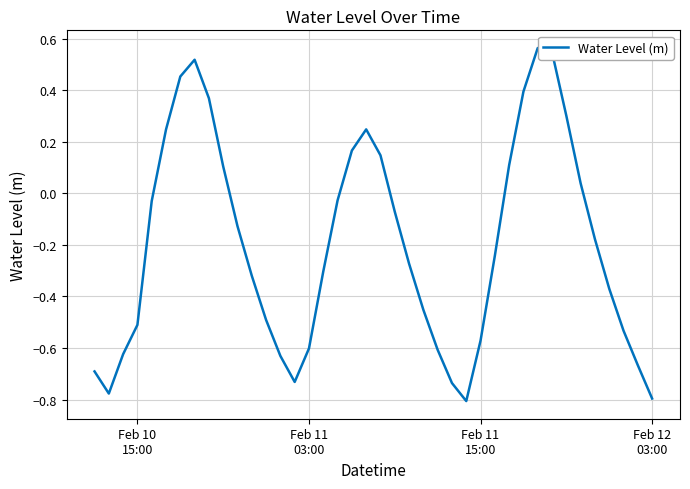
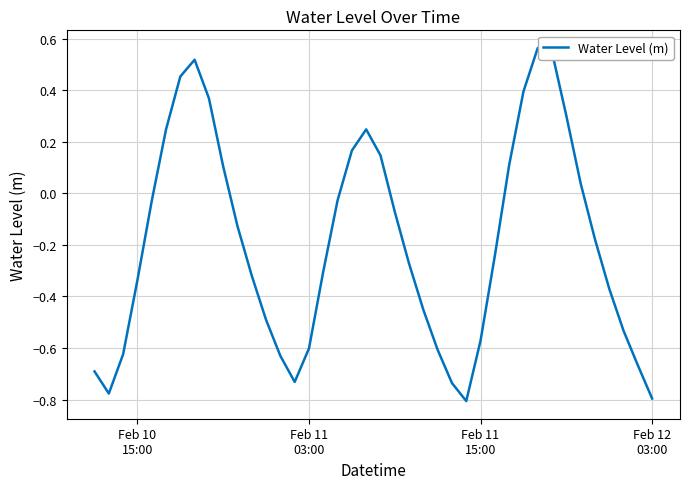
  {
-   "Feb 10 15:00": -0.51,
+   "Feb 10 15:00": -0.34,
    "Feb 11 03:00": -0.60,
    "Feb 11 15:00": -0.57,
    "Feb 12 03:00": -0.80
  }
